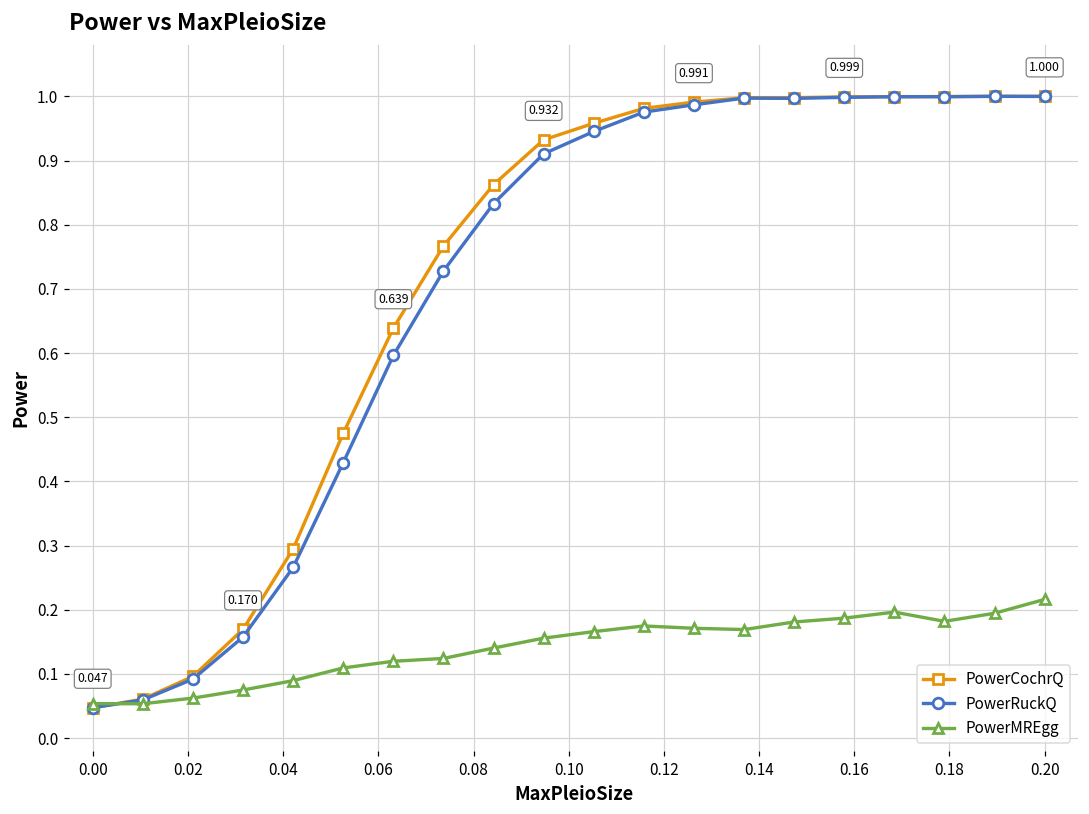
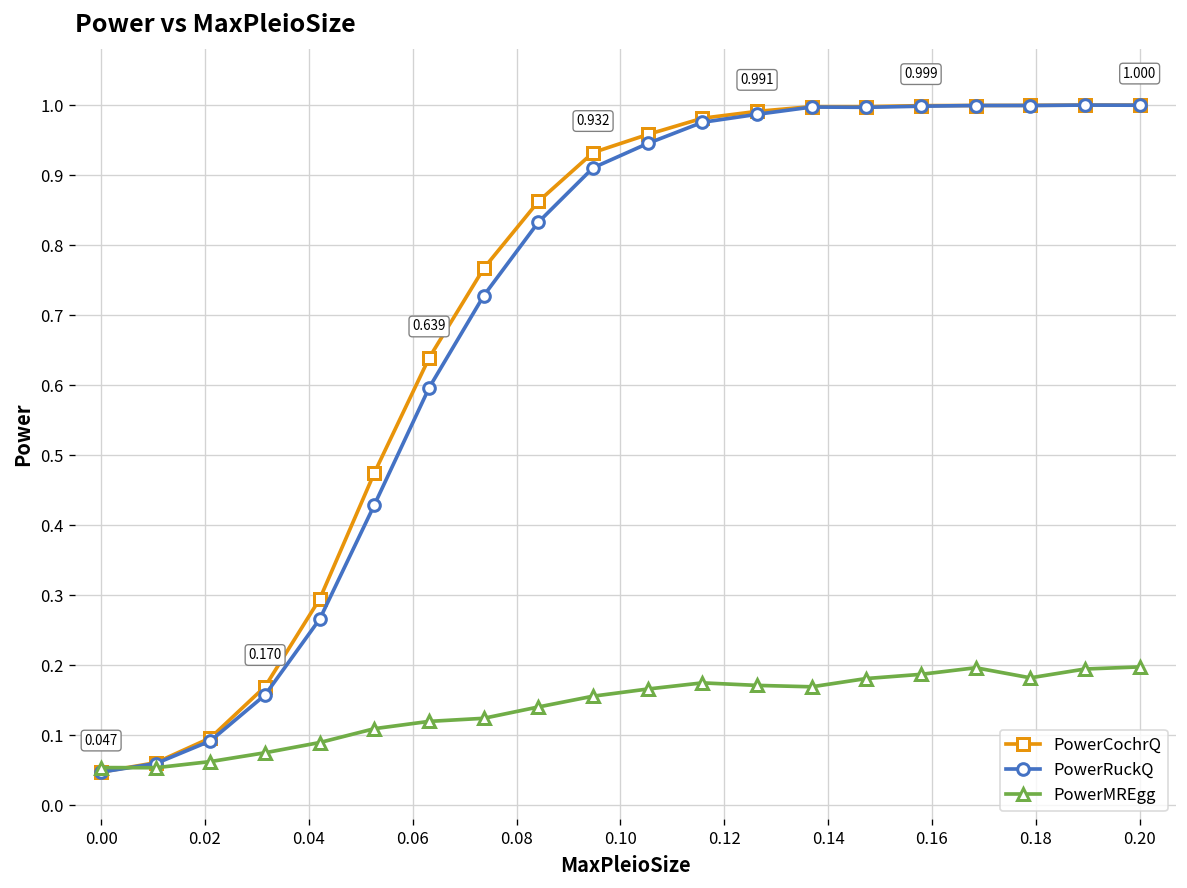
  {
    "PowerMREgg": {
-     "0.20": 0.22
+     "0.20": 0.20
    }
  }
